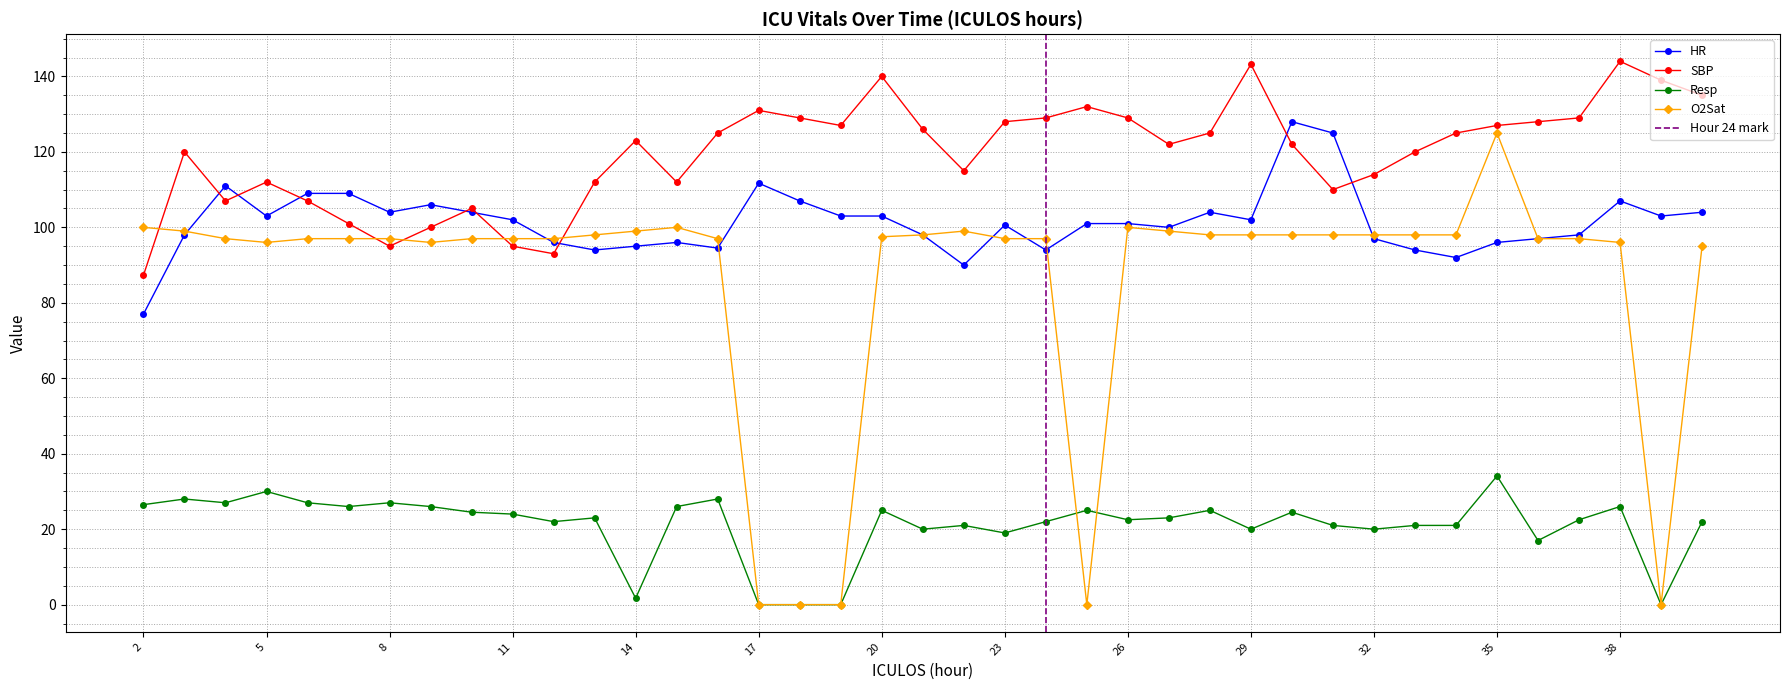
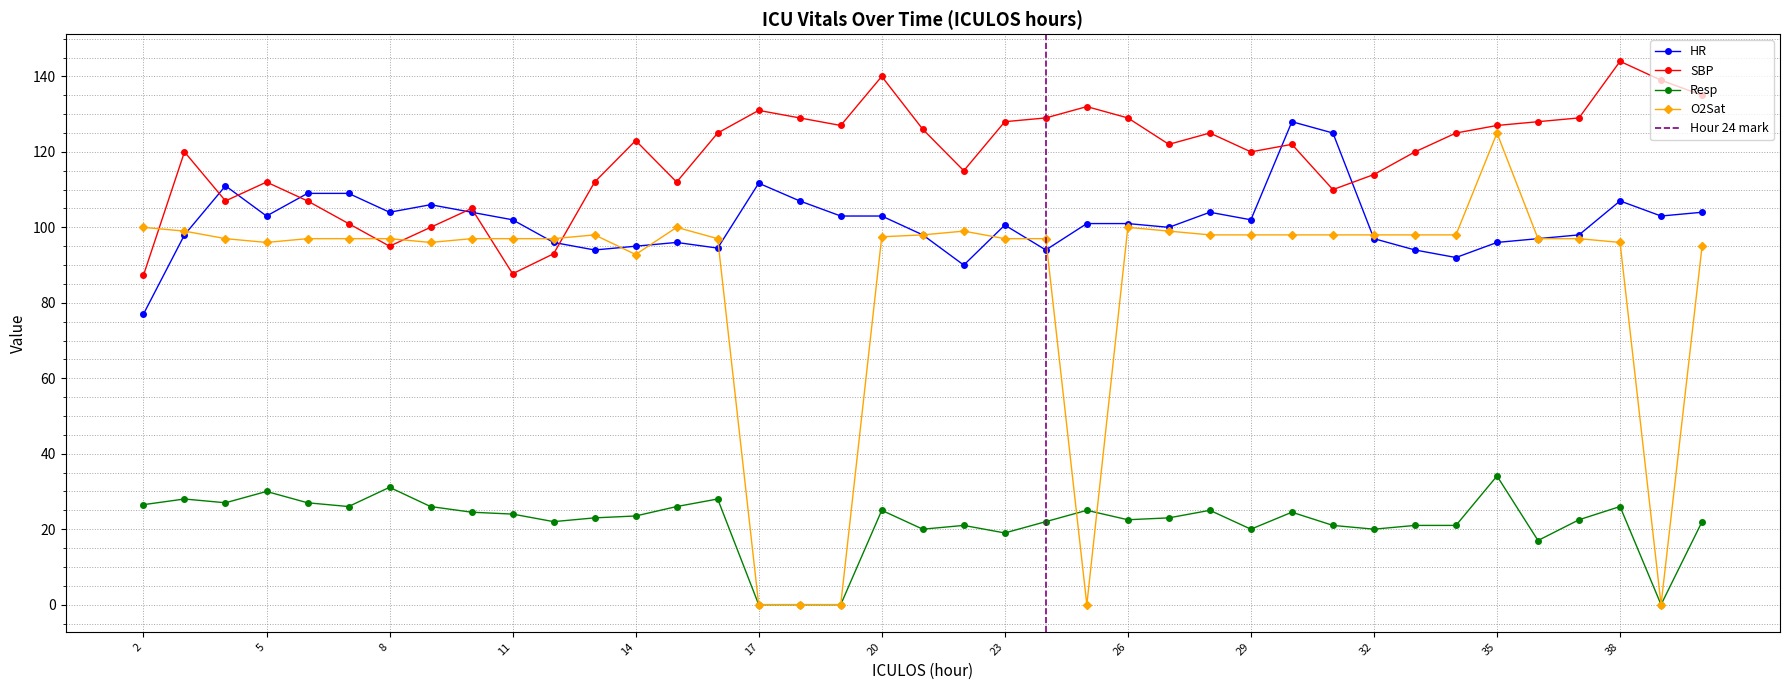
  {
    "HR": {
      "2": 77,
      "5": 103,
      "8": 104,
      "11": 102,
      "14": 95,
      "17": 112,
      "20": 103,
      "23": 101,
      "26": 101,
      "29": 102,
      "32": 97,
      "35": 96,
      "38": 107
    },
    "SBP": {
      "2": 87,
      "5": 112,
      "8": 95,
-     "11": 95,
+     "11": 88,
      "14": 123,
      "17": 131,
      "20": 140,
      "23": 128,
      "26": 129,
-     "29": 143,
+     "29": 120,
      "32": 114,
      "35": 127,
      "38": 144
    },
    "Resp": {
      "2": 27,
      "5": 30,
-     "8": 27,
+     "8": 31,
      "11": 24,
-     "14": 2,
+     "14": 24,
      "20": 25,
      "23": 19,
      "26": 23,
      "29": 20,
      "32": 20,
      "35": 34,
      "38": 26
    },
    "O2Sat": {
      "2": 100,
      "5": 96,
      "8": 97,
      "11": 97,
-     "14": 99,
+     "14": 93,
      "20": 98,
      "23": 97,
      "26": 100,
      "29": 98,
      "32": 98,
      "35": 125,
      "38": 96
    }
  }
